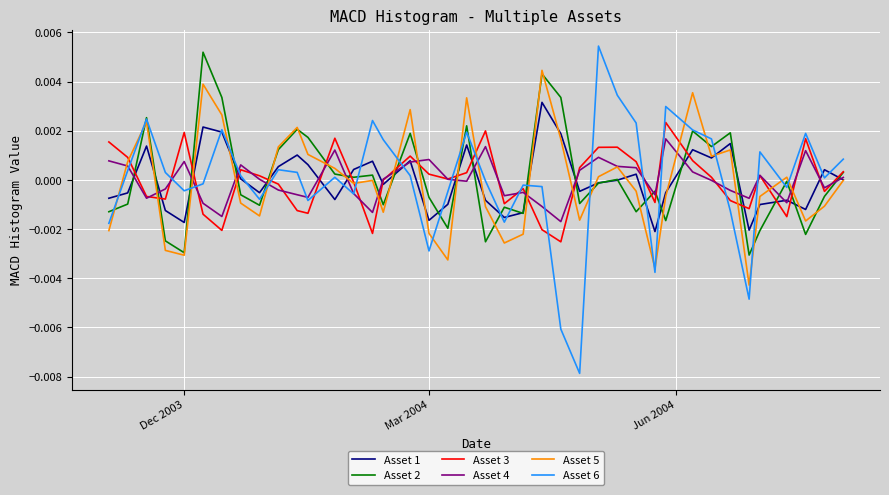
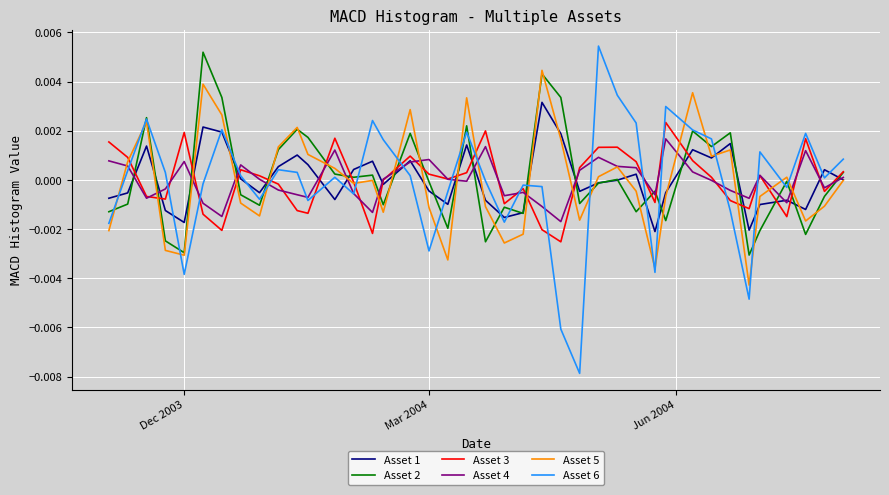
  {
    "Asset 1": {
      "Dec 2003": -0.0017,
-     "Mar 2004": -0.0016
+     "Mar 2004": -0.0005
    },
    "Asset 2": {
-     "Mar 2004": -0.0007
+     "Mar 2004": -0.0001
    },
    "Asset 3": {
      "Dec 2003": 0.0019,
      "Mar 2004": 0.0002
    },
    "Asset 4": {
      "Dec 2003": 0.0007,
      "Mar 2004": 0.0008
    },
    "Asset 5": {
-     "Mar 2004": -0.0022
+     "Mar 2004": -0.0011
    },
    "Asset 6": {
-     "Dec 2003": -0.0004,
+     "Dec 2003": -0.0038,
      "Mar 2004": -0.0029
    }
  }
